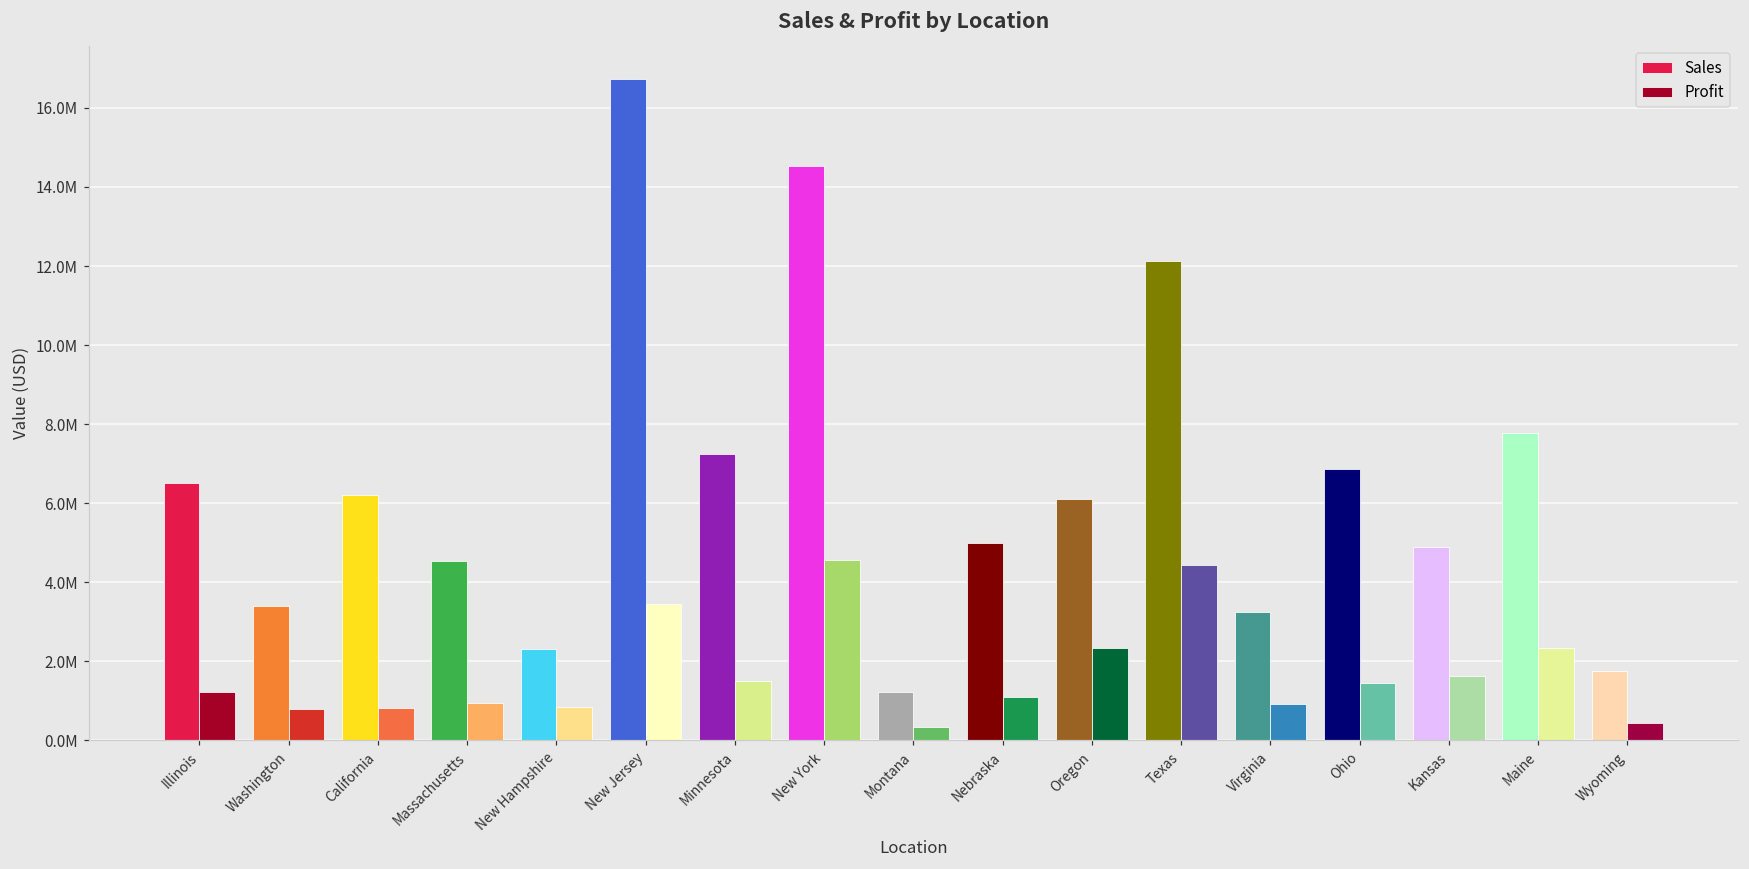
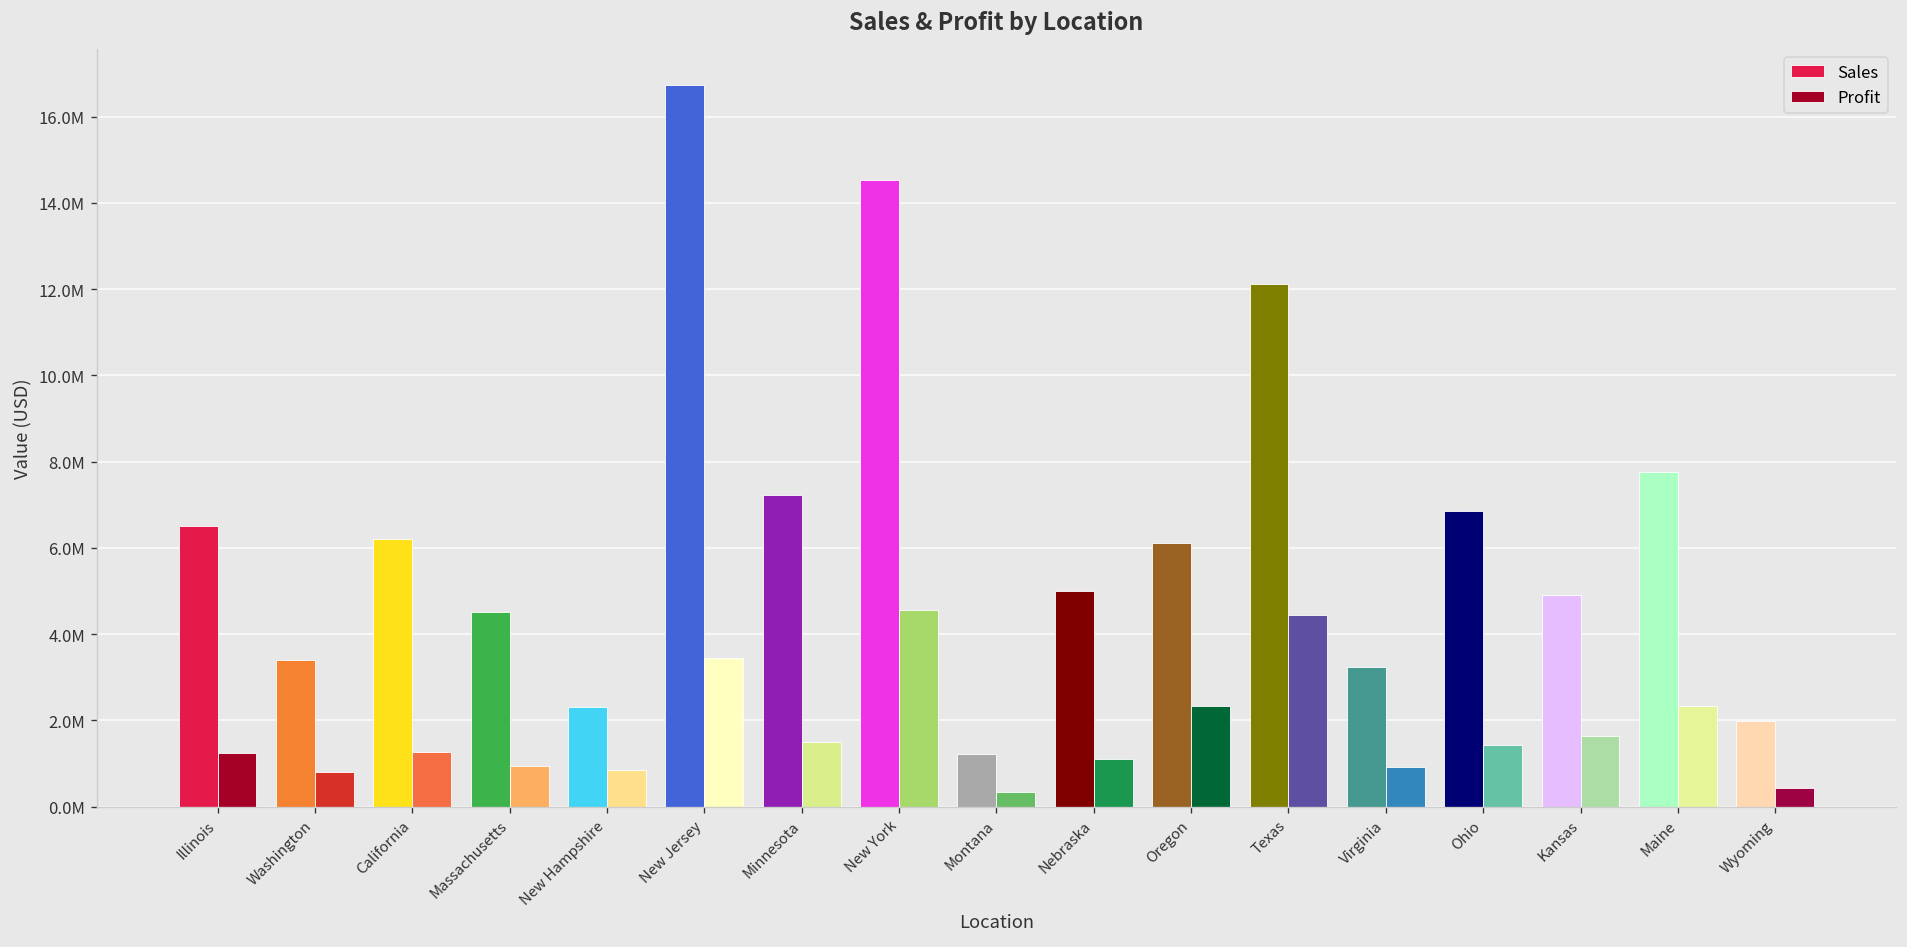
  {
    "Sales": {
      "Illinois": 6500000,
      "Washington": 3400000,
      "California": 6200000,
      "Massachusetts": 4500000,
      "New Hampshire": 2300000,
      "New Jersey": 16700000,
      "Minnesota": 7200000,
      "New York": 14500000,
      "Montana": 1200000,
      "Nebraska": 5000000,
      "Oregon": 6100000,
      "Texas": 12100000,
      "Virginia": 3200000,
      "Ohio": 6900000,
      "Kansas": 4900000,
      "Maine": 7800000,
-     "Wyoming": 1800000
+     "Wyoming": 2000000
    },
    "Profit": {
      "Illinois": 1200000,
      "Washington": 800000,
-     "California": 800000,
+     "California": 1300000,
      "Massachusetts": 1000000,
      "New Hampshire": 900000,
      "New Jersey": 3500000,
      "Minnesota": 1500000,
      "New York": 4600000,
      "Montana": 300000,
      "Nebraska": 1100000,
      "Oregon": 2300000,
      "Texas": 4400000,
      "Virginia": 900000,
      "Ohio": 1400000,
      "Kansas": 1600000,
      "Maine": 2300000,
      "Wyoming": 400000
    }
  }
